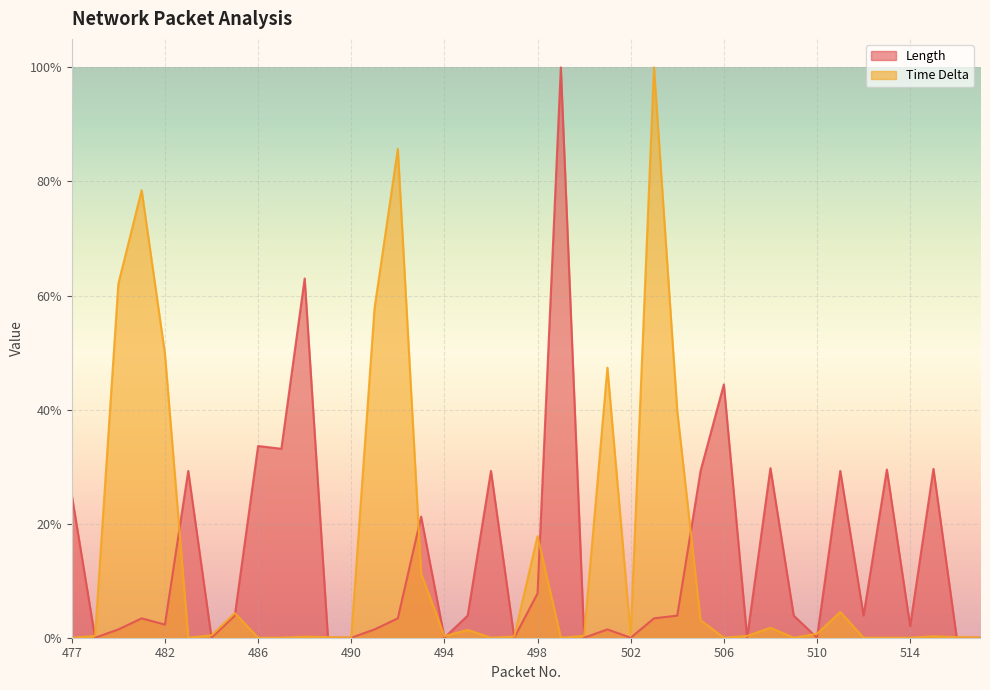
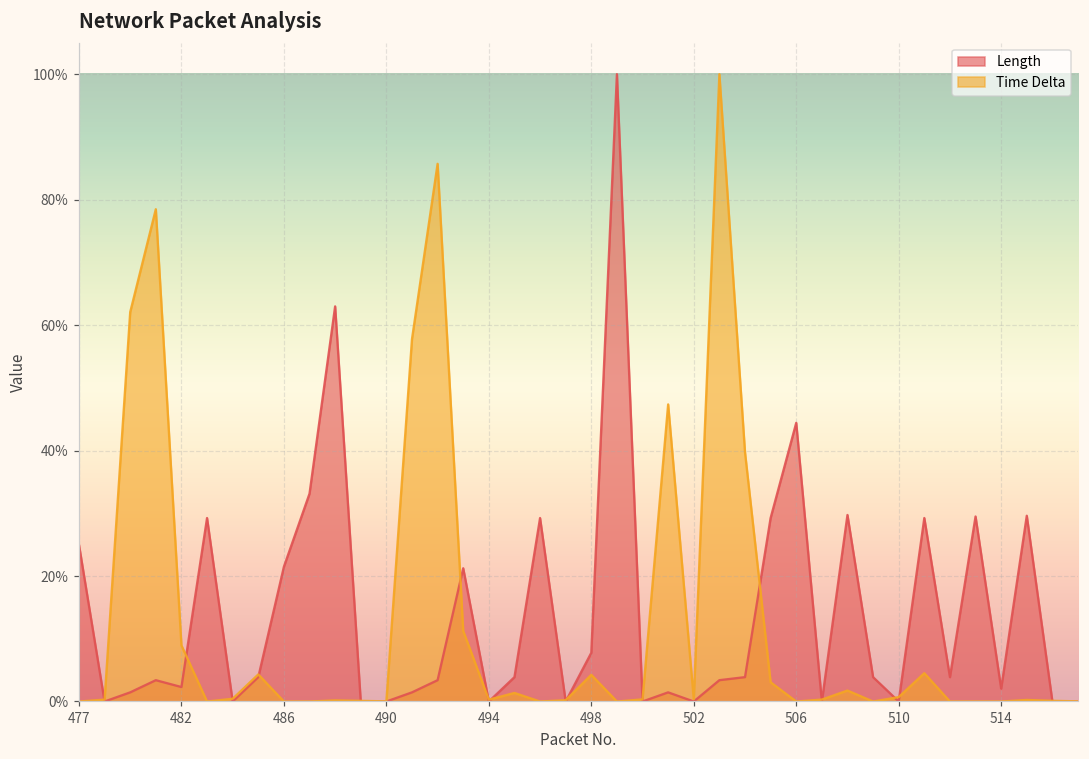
  {
    "Length": {
      "477": "25%",
      "482": "2%",
-     "486": "34%",
+     "486": "21%",
      "498": "8%",
      "506": "44%",
      "510": "0%",
      "514": "2%"
    },
    "Time Delta": {
      "477": "0%",
-     "482": "50%",
+     "482": "9%",
      "486": "0%",
-     "498": "18%",
+     "498": "4%",
      "506": "0%",
      "510": "1%",
      "514": "0%"
    }
  }
